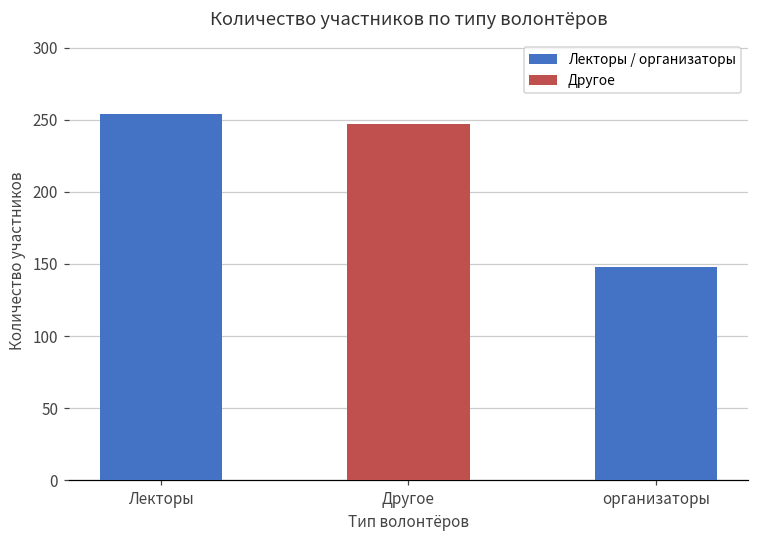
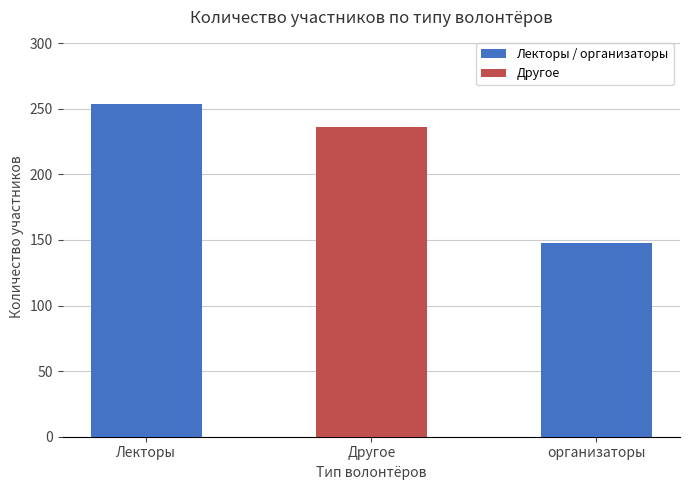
  {
    "Лекторы": 254,
-   "Другое": 247,
+   "Другое": 236,
    "организаторы": 148
  }
